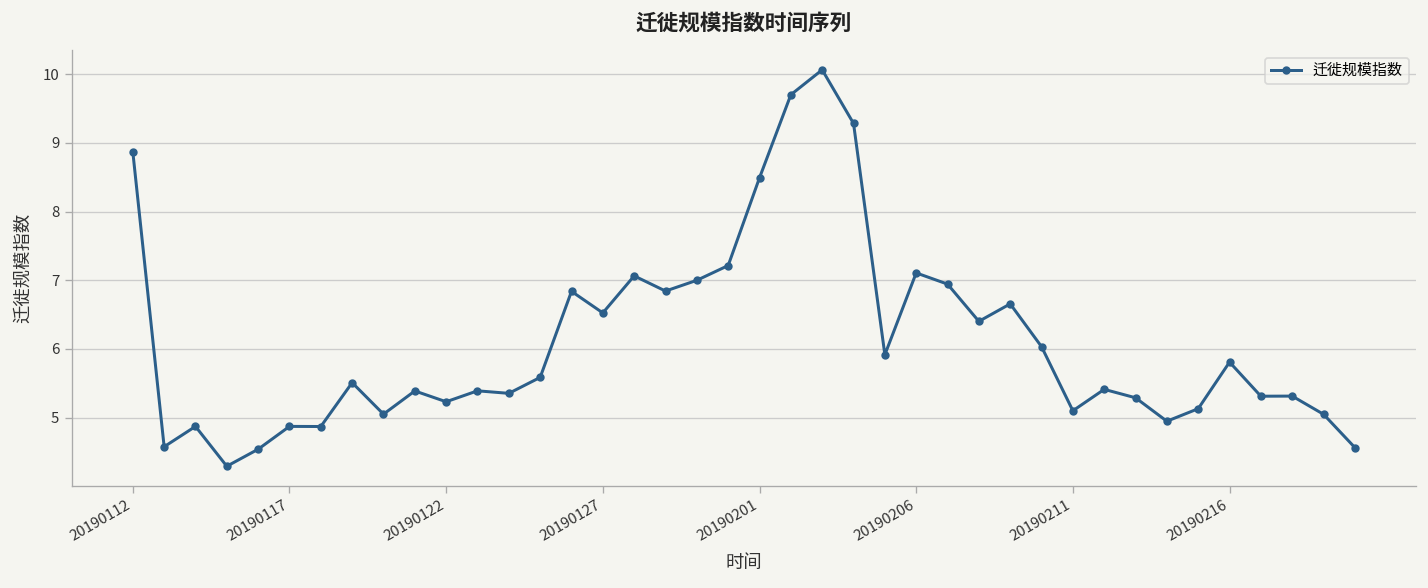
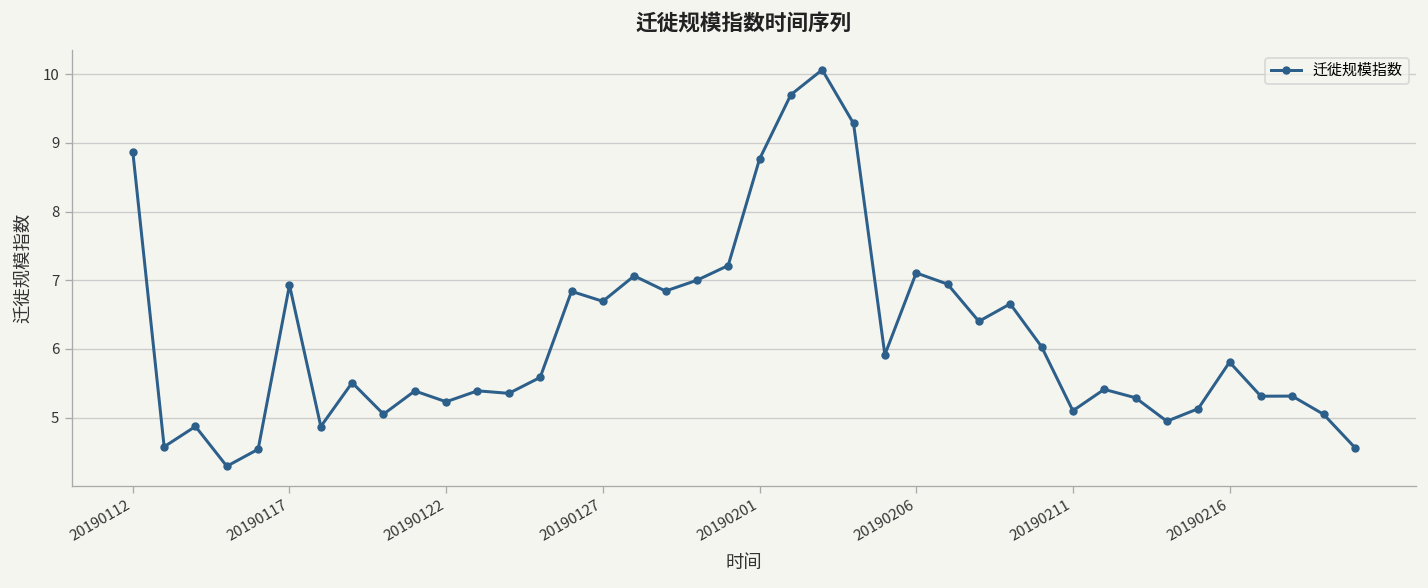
  {
    "20190112": 8.9,
-   "20190117": 4.9,
+   "20190117": 6.9,
    "20190122": 5.2,
-   "20190127": 6.5,
-   "20190201": 8.5,
+   "20190127": 6.7,
+   "20190201": 8.8,
    "20190206": 7.1,
    "20190211": 5.1,
    "20190216": 5.8
  }
